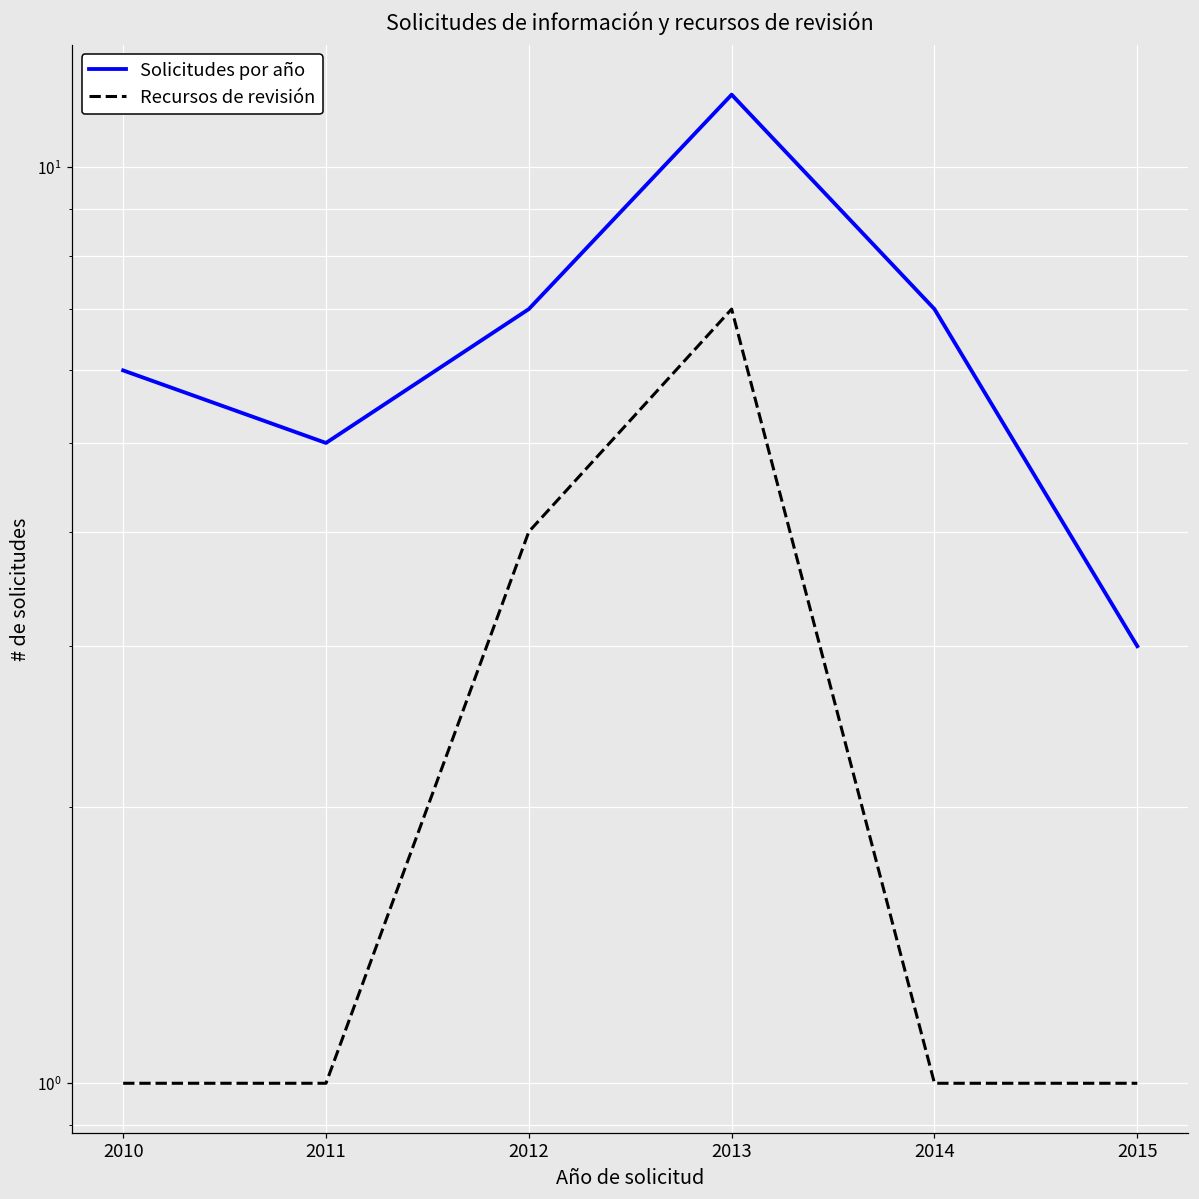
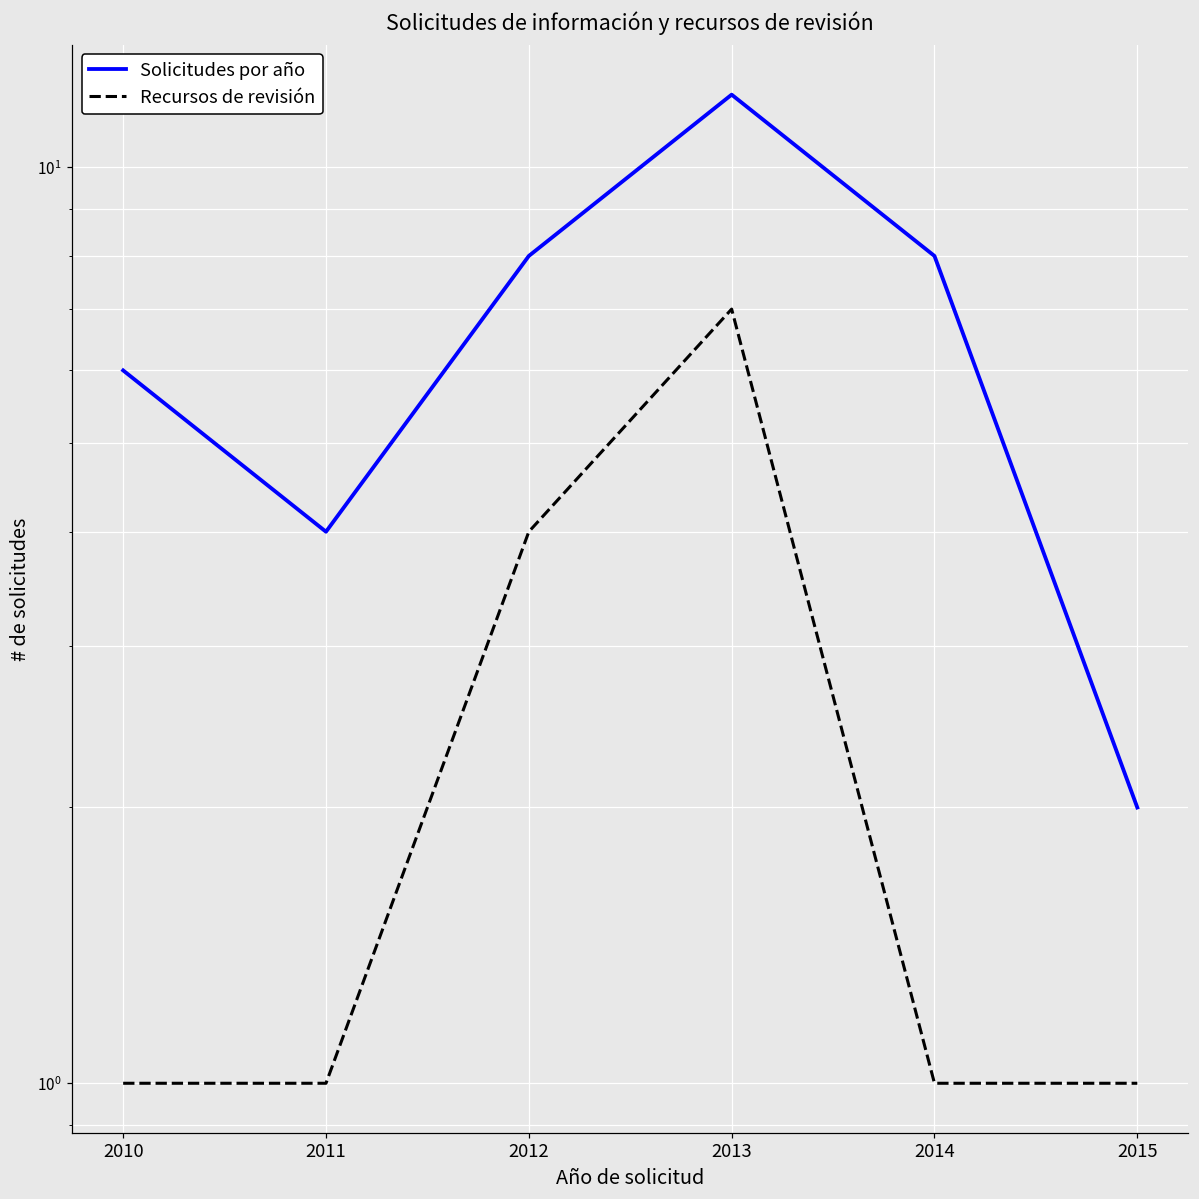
  {
    "Solicitudes por año": {
      "2010": 6,
-     "2011": 5,
-     "2012": 7,
+     "2011": 4,
+     "2012": 8,
      "2013": 12,
-     "2014": 7,
-     "2015": 3
+     "2014": 8,
+     "2015": 2
    },
    "Recursos de revisión": {
      "2010": 1,
      "2011": 1,
      "2012": 4,
      "2013": 7,
      "2014": 1,
      "2015": 1
    }
  }
